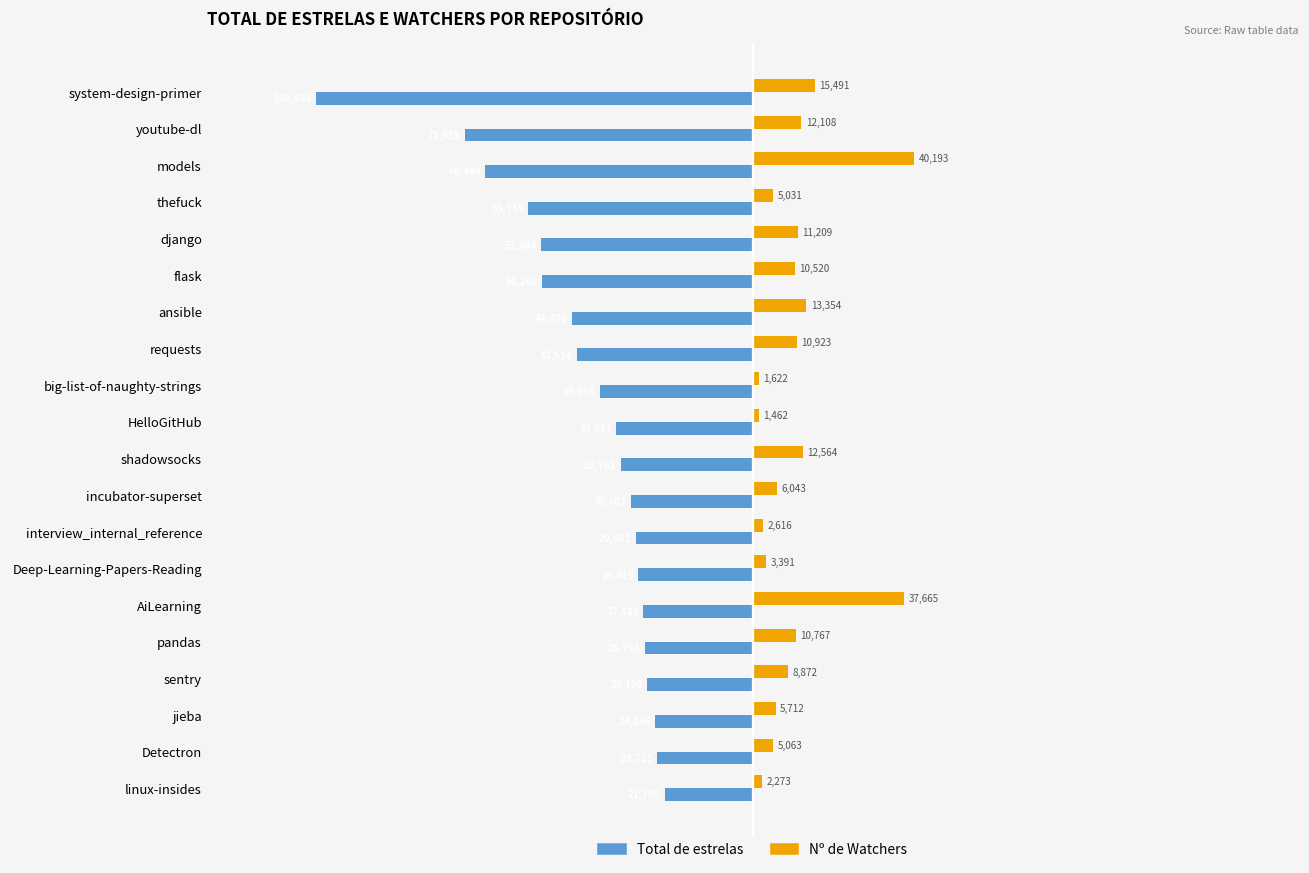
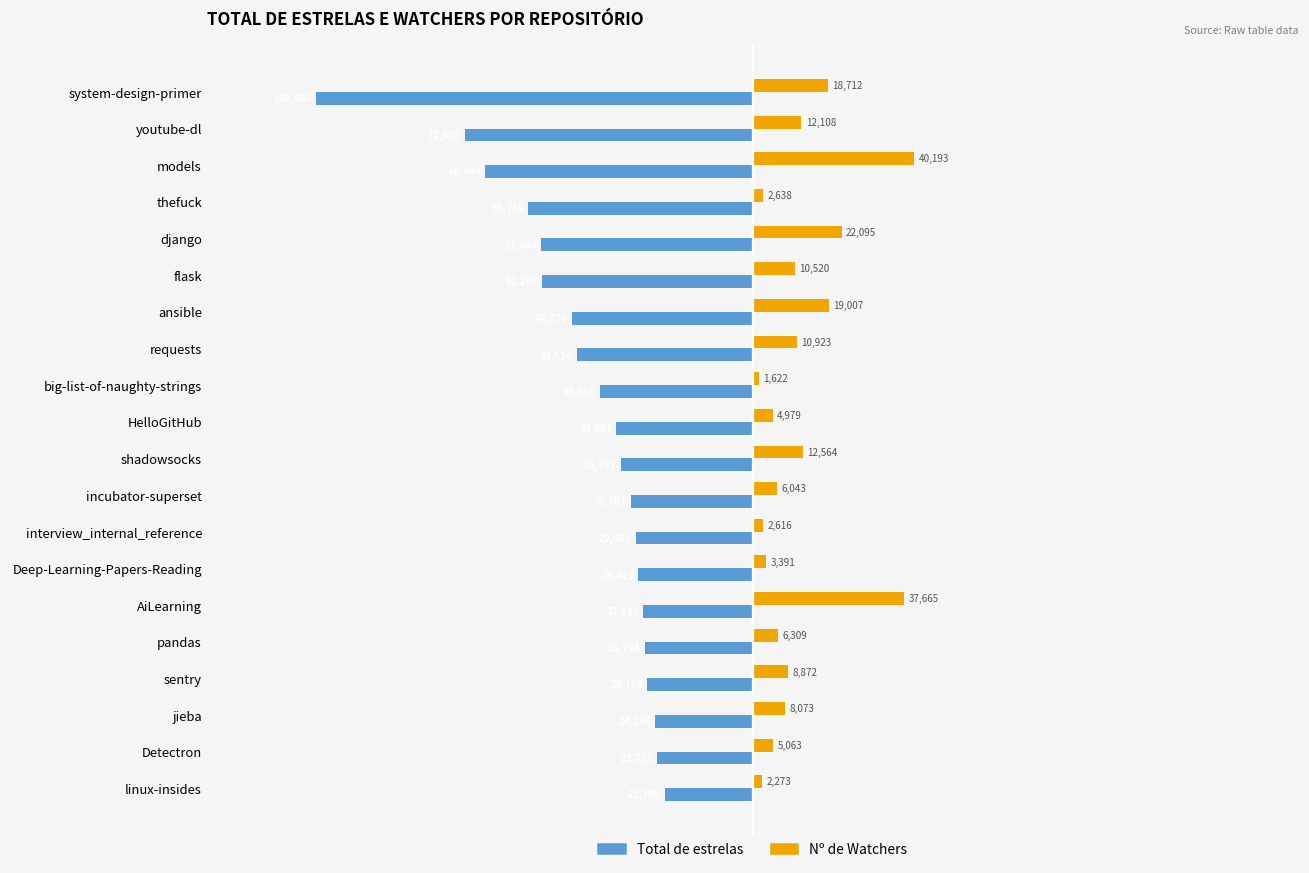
  {
    "Nº de Watchers": {
-     "system-design-primer": "15,491",
+     "system-design-primer": "18,712",
      "youtube-dl": "12,108",
      "models": "40,193",
-     "thefuck": "5,031",
-     "django": "11,209",
+     "thefuck": "2,638",
+     "django": "22,095",
      "flask": "10,520",
-     "ansible": "13,354",
+     "ansible": "19,007",
      "requests": "10,923",
      "big-list-of-naughty-strings": "1,622",
-     "HelloGitHub": "1,462",
+     "HelloGitHub": "4,979",
      "shadowsocks": "12,564",
      "incubator-superset": "6,043",
      "interview_internal_reference": "2,616",
      "Deep-Learning-Papers-Reading": "3,391",
      "AiLearning": "37,665",
-     "pandas": "10,767",
+     "pandas": "6,309",
      "sentry": "8,872",
-     "jieba": "5,712",
+     "jieba": "8,073",
      "Detectron": "5,063",
      "linux-insides": "2,273"
    }
  }
